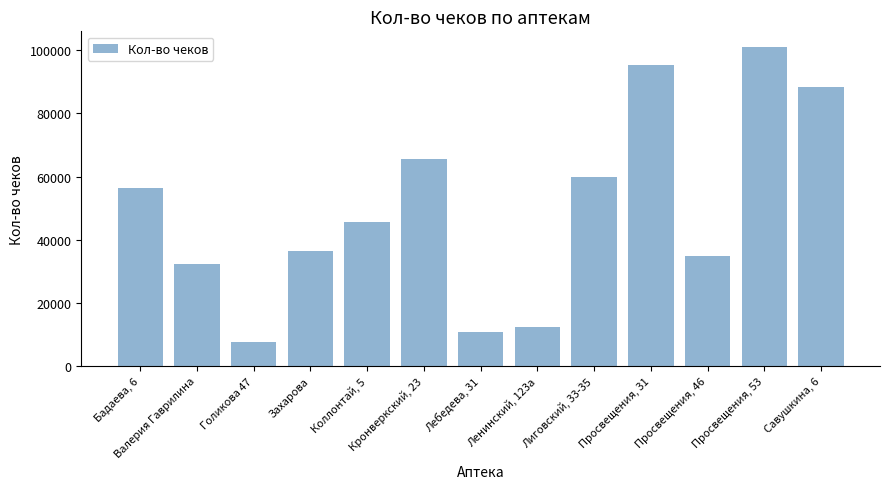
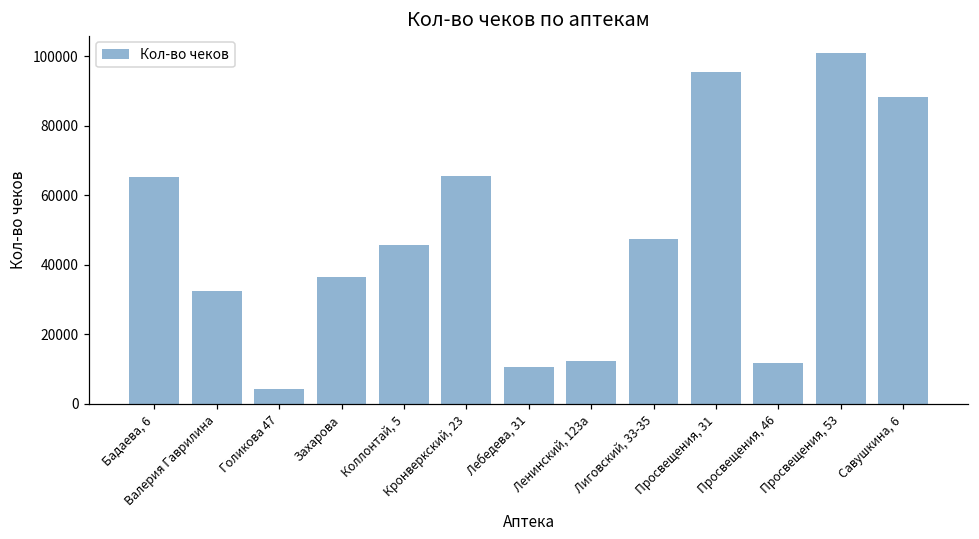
  {
-   "Бадаева, 6": 56000,
+   "Бадаева, 6": 65000,
    "Валерия Гаврилина": 32000,
-   "Голикова 47": 8000,
+   "Голикова 47": 4000,
    "Захарова": 37000,
    "Коллонтай, 5": 46000,
    "Кронверкский, 23": 65000,
    "Лебедева, 31": 11000,
    "Ленинский, 123а": 12000,
-   "Лиговский, 33-35": 60000,
+   "Лиговский, 33-35": 47000,
    "Просвещения, 31": 95000,
-   "Просвещения, 46": 35000,
+   "Просвещения, 46": 12000,
    "Просвещения, 53": 101000,
    "Савушкина, 6": 88000
  }
